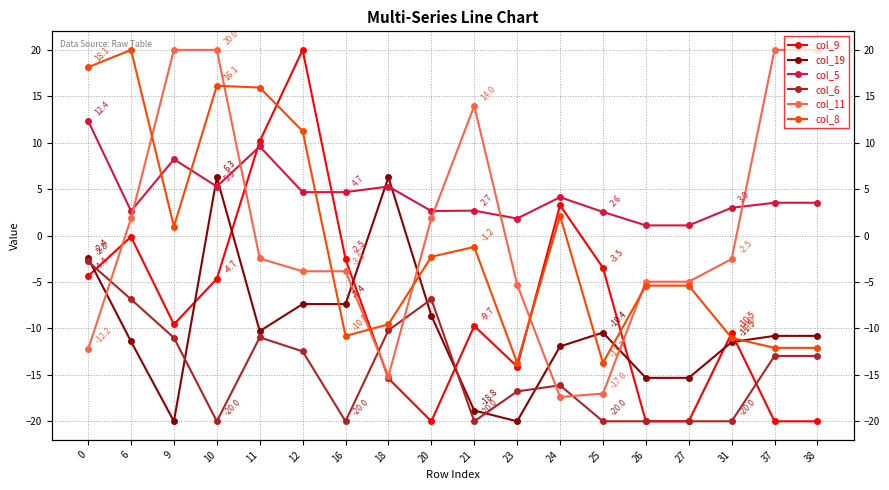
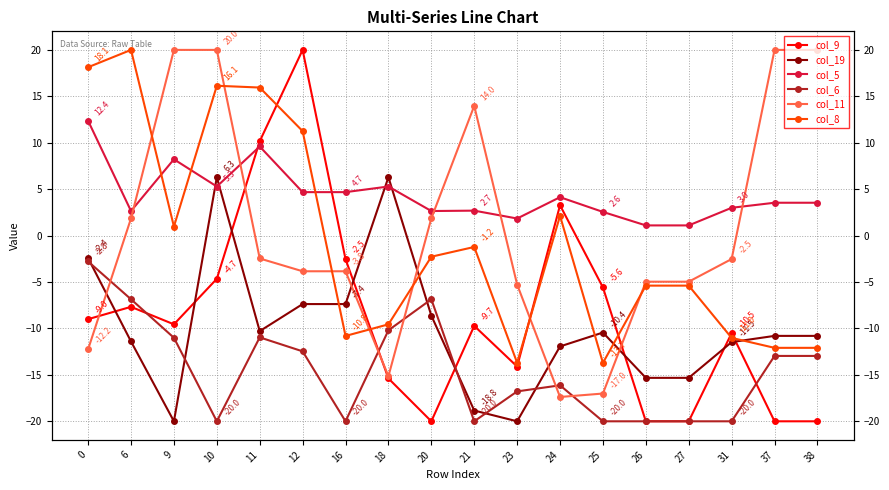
  {
    "col_9": {
-     "0": -4.4,
-     "6": 0,
+     "0": -9.0,
+     "6": -8,
      "10": -4.7,
      "21": -9.7,
-     "25": -3.5
+     "25": -5.6
    },
    "col_19": {
      "16": -7.4,
      "25": -10.4
    },
    "col_11": {
      "0": -12.2,
      "10": 20.0,
      "21": 14.0,
      "25": -17.0,
      "31": -2.5
    },
    "col_8": {
      "10": 16.1,
      "16": -10.8,
      "21": -1.2,
      "25": -13.7
    }
  }
